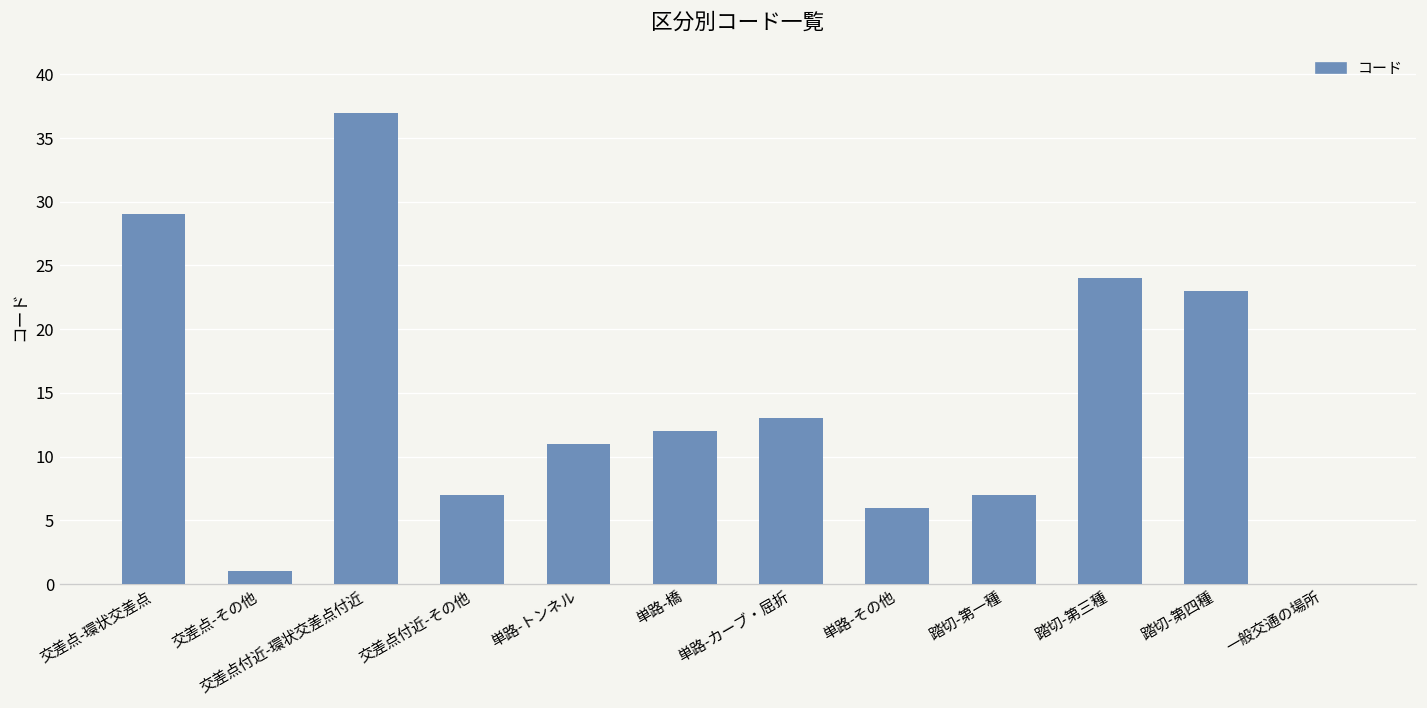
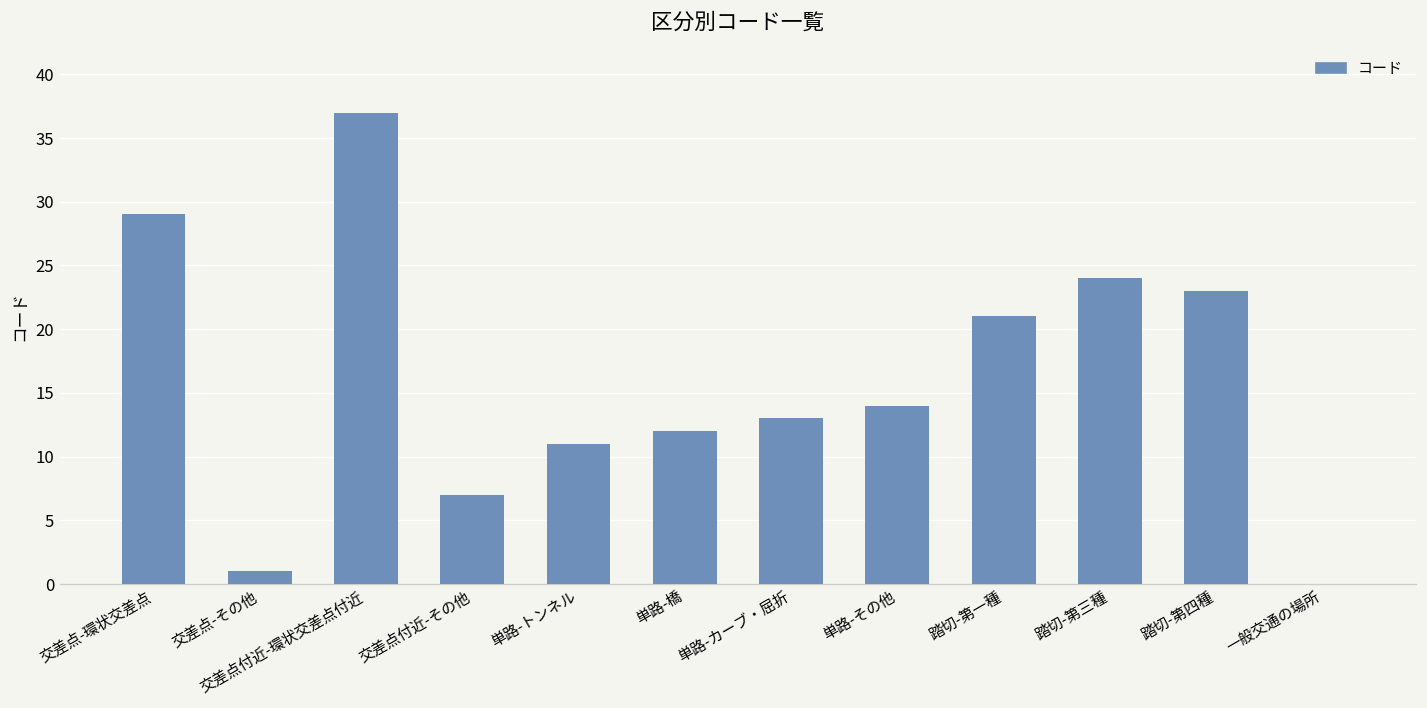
  {
    "交差点-環状交差点": 29,
    "交差点-その他": 1,
    "交差点付近-環状交差点付近": 37,
    "交差点付近-その他": 7,
    "単路-トンネル": 11,
    "単路-橋": 12,
    "単路-カーブ・屈折": 13,
-   "単路-その他": 6,
-   "踏切-第一種": 7,
+   "単路-その他": 14,
+   "踏切-第一種": 21,
    "踏切-第三種": 24,
    "踏切-第四種": 23,
    "一般交通の場所": 0
  }
